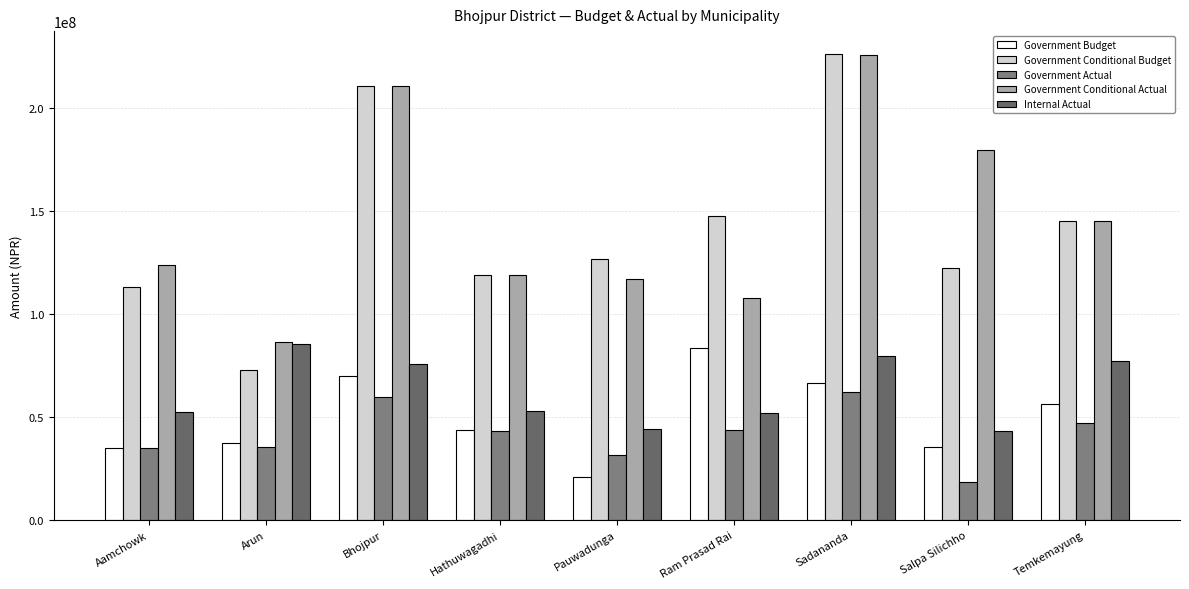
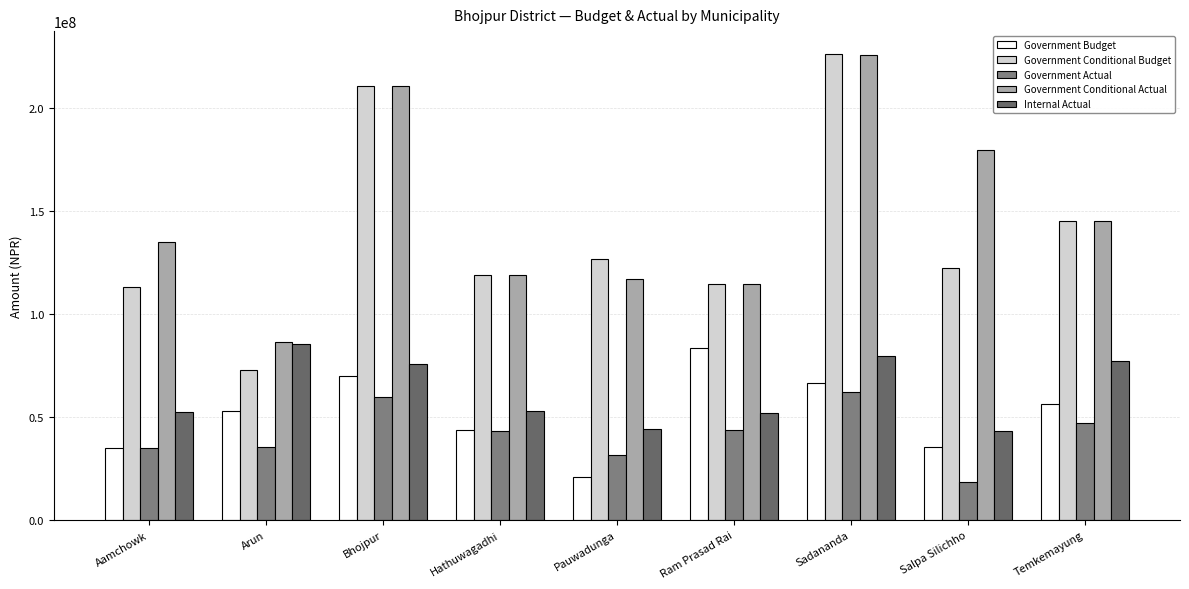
  {
    "Government Budget": {
      "Aamchowk": 35000000,
-     "Arun": 38000000,
+     "Arun": 53000000,
      "Bhojpur": 70000000,
      "Hathuwagadhi": 44000000,
      "Pauwadunga": 21000000,
      "Ram Prasad Rai": 84000000,
      "Sadananda": 67000000,
      "Salpa Silichho": 35000000,
      "Temkemayung": 56000000
    },
    "Government Conditional Budget": {
      "Aamchowk": 113000000,
      "Arun": 73000000,
      "Bhojpur": 211000000,
      "Hathuwagadhi": 119000000,
      "Pauwadunga": 127000000,
-     "Ram Prasad Rai": 148000000,
+     "Ram Prasad Rai": 115000000,
      "Sadananda": 226000000,
      "Salpa Silichho": 122000000,
      "Temkemayung": 145000000
    },
    "Government Conditional Actual": {
-     "Aamchowk": 124000000,
+     "Aamchowk": 135000000,
      "Arun": 87000000,
      "Bhojpur": 211000000,
      "Hathuwagadhi": 119000000,
      "Pauwadunga": 117000000,
-     "Ram Prasad Rai": 108000000,
+     "Ram Prasad Rai": 115000000,
      "Sadananda": 226000000,
      "Salpa Silichho": 180000000,
      "Temkemayung": 145000000
    }
  }
